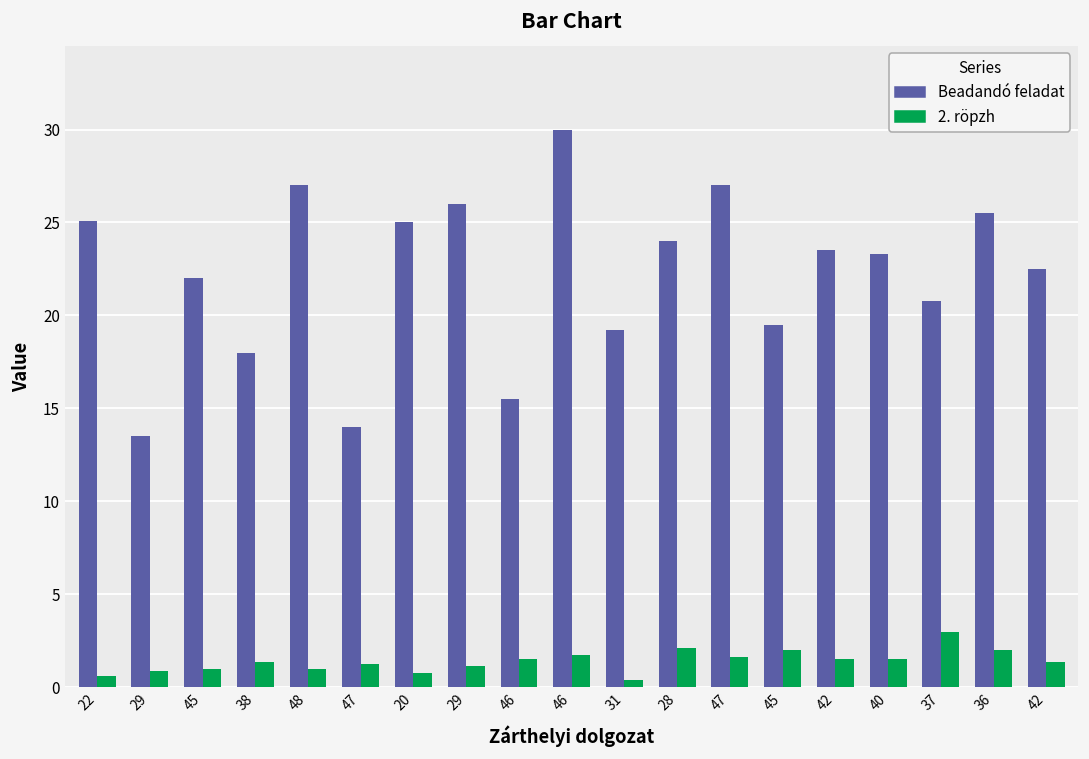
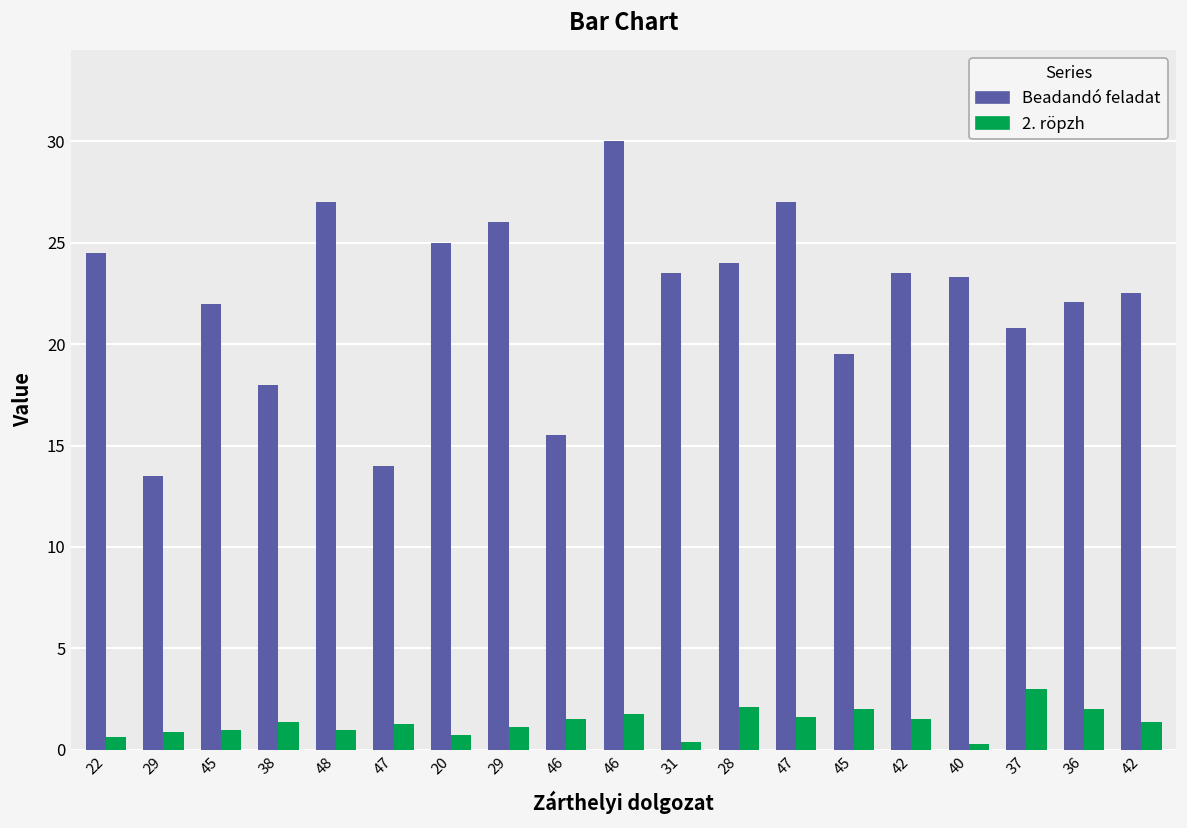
  {
    "Beadandó feladat": {
-     "22": 25.1,
+     "22": 24.5,
      "38": 18.0,
      "48": 27.0,
      "20": 25.0,
-     "31": 19.2,
+     "31": 23.5,
      "28": 24.0,
      "40": 23.3,
      "37": 20.8,
-     "36": 25.5
+     "36": 22.1
    },
    "2. röpzh": {
      "22": 0.6,
      "38": 1.4,
      "48": 1.0,
      "20": 0.8,
      "31": 0.4,
      "28": 2.1,
-     "40": 1.5,
+     "40": 0.3,
      "37": 3.0,
      "36": 2.0
    }
  }
